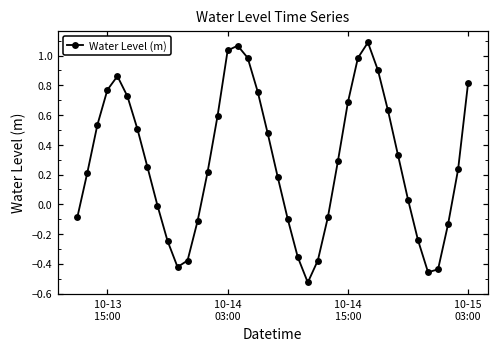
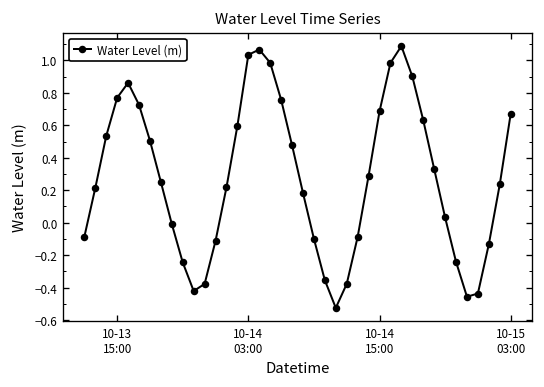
  {
    "10-13 15:00": 0.77,
    "10-14 03:00": 1.03,
    "10-14 15:00": 0.69,
-   "10-15 03:00": 0.82
+   "10-15 03:00": 0.67
  }
